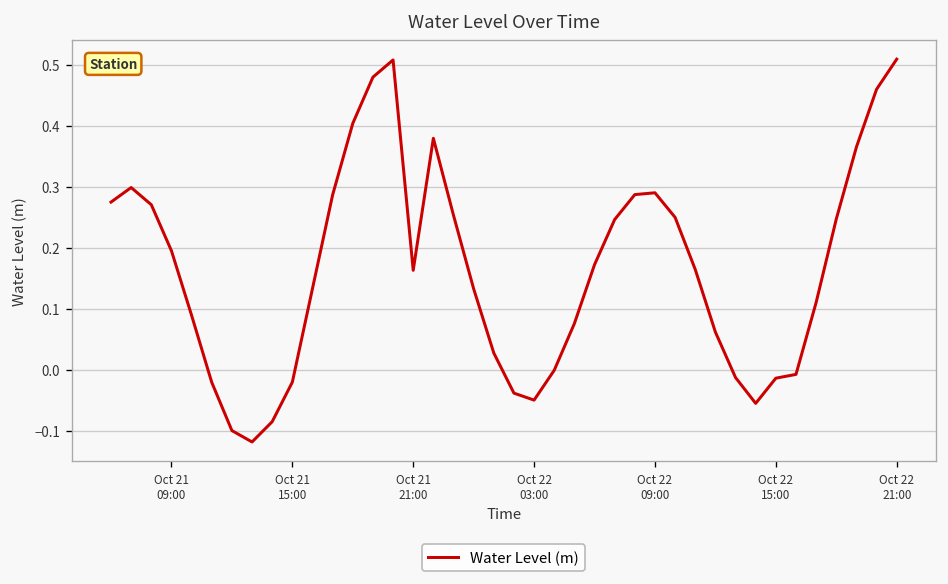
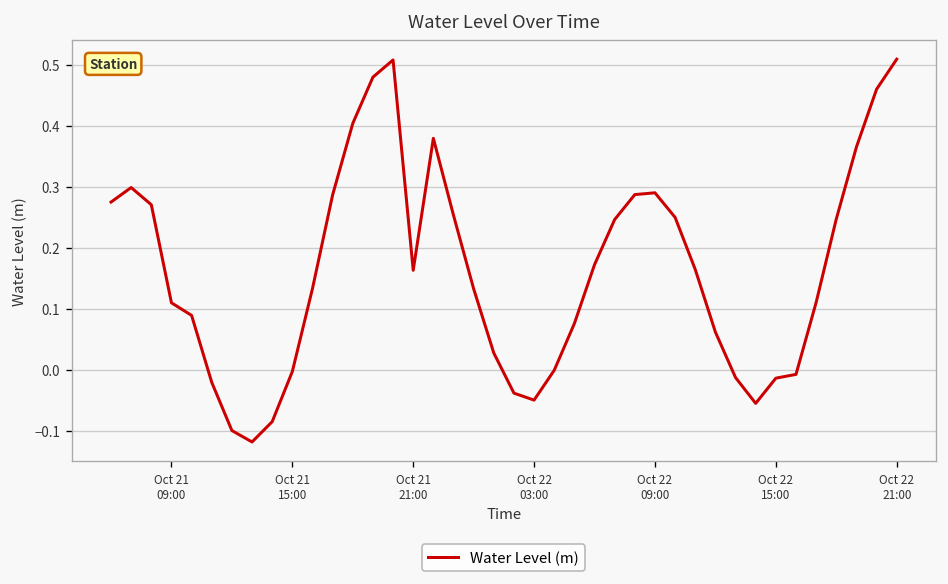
  {
-   "Oct 21 09:00": 0.19,
-   "Oct 21 15:00": -0.02,
+   "Oct 21 09:00": 0.11,
+   "Oct 21 15:00": 0.00,
    "Oct 21 21:00": 0.16,
    "Oct 22 03:00": -0.05,
    "Oct 22 09:00": 0.29,
    "Oct 22 15:00": -0.01,
    "Oct 22 21:00": 0.51
  }
